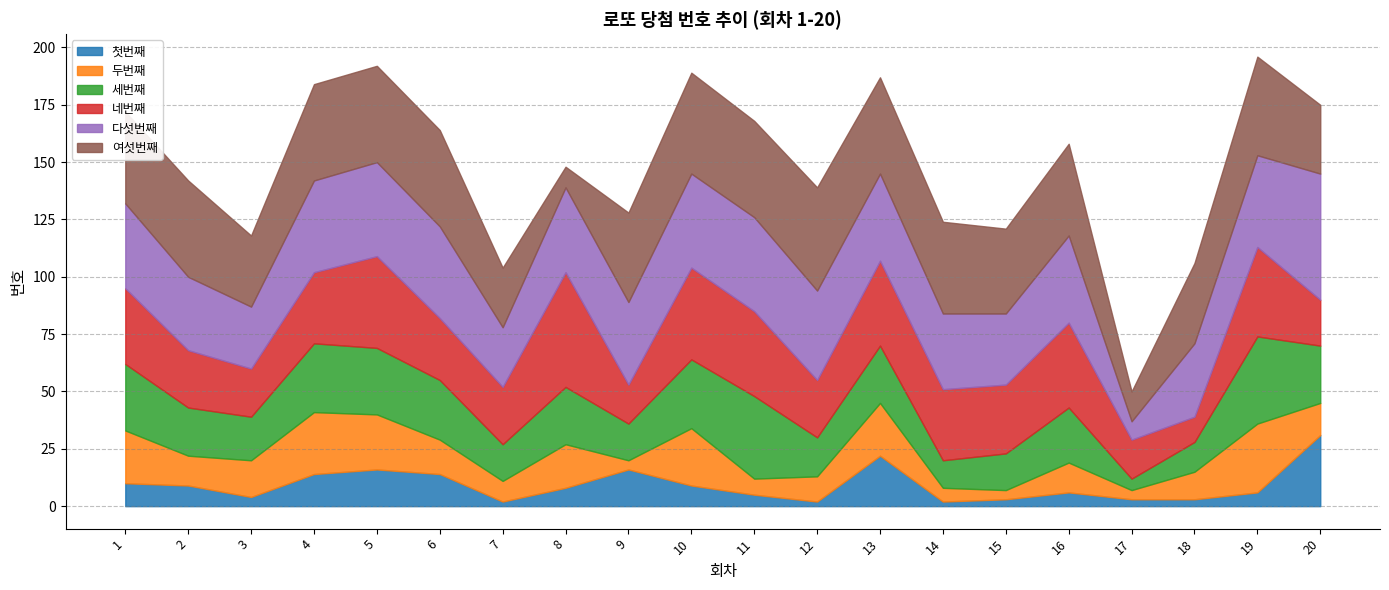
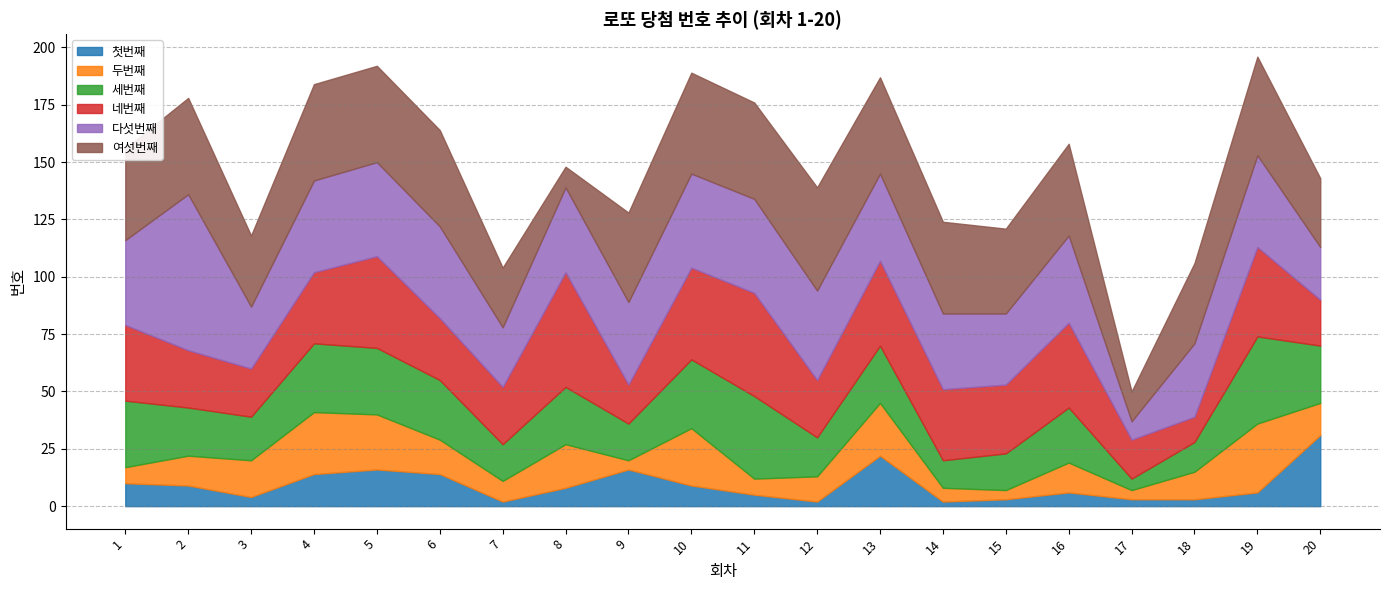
  {
    "첫번째": {
      "1": 10,
      "2": 9,
      "3": 4,
      "4": 14,
      "5": 16,
      "6": 14,
      "7": 2,
      "8": 8,
      "9": 16,
      "10": 9,
      "11": 5,
      "12": 2,
      "13": 22,
      "14": 2,
      "15": 3,
      "16": 6,
      "17": 3,
      "18": 3,
      "19": 6,
      "20": 31
    },
    "두번째": {
-     "1": 23,
+     "1": 7,
      "2": 13,
      "3": 16,
      "4": 27,
      "5": 24,
      "6": 15,
      "7": 9,
      "8": 19,
      "9": 4,
      "10": 25,
      "11": 7,
      "12": 11,
      "13": 23,
      "14": 6,
      "15": 4,
      "16": 13,
      "17": 4,
      "18": 12,
      "19": 30,
      "20": 14
    },
    "세번째": {
      "1": 29,
      "2": 21,
      "3": 19,
      "4": 30,
      "5": 29,
      "6": 26,
      "7": 16,
      "8": 25,
      "9": 16,
      "10": 30,
      "11": 36,
      "12": 17,
      "13": 25,
      "14": 12,
      "15": 16,
      "16": 24,
      "17": 5,
      "18": 13,
      "19": 38,
      "20": 25
    },
    "네번째": {
      "1": 33,
      "2": 25,
      "3": 21,
      "4": 31,
      "5": 40,
      "6": 27,
      "7": 25,
      "8": 50,
      "9": 17,
      "10": 40,
-     "11": 37,
+     "11": 45,
      "12": 25,
      "13": 37,
      "14": 31,
      "15": 30,
      "16": 37,
      "17": 17,
      "18": 11,
      "19": 39,
      "20": 20
    },
    "다섯번째": {
      "1": 37,
-     "2": 32,
+     "2": 68,
      "3": 27,
      "4": 40,
      "5": 41,
      "6": 40,
      "7": 26,
      "8": 37,
      "9": 36,
      "10": 41,
      "11": 41,
      "12": 39,
      "13": 38,
      "14": 33,
      "15": 31,
      "16": 38,
      "17": 8,
      "18": 32,
      "19": 40,
-     "20": 55
+     "20": 23
    },
    "여섯번째": {
      "2": 42,
      "3": 31,
      "4": 42,
      "5": 42,
      "6": 42,
      "7": 26,
      "8": 9,
      "9": 39,
      "10": 44,
      "11": 42,
      "12": 45,
      "13": 42,
      "14": 40,
      "15": 37,
      "16": 40,
      "17": 13,
      "18": 35,
      "19": 43,
      "20": 30
    }
  }
